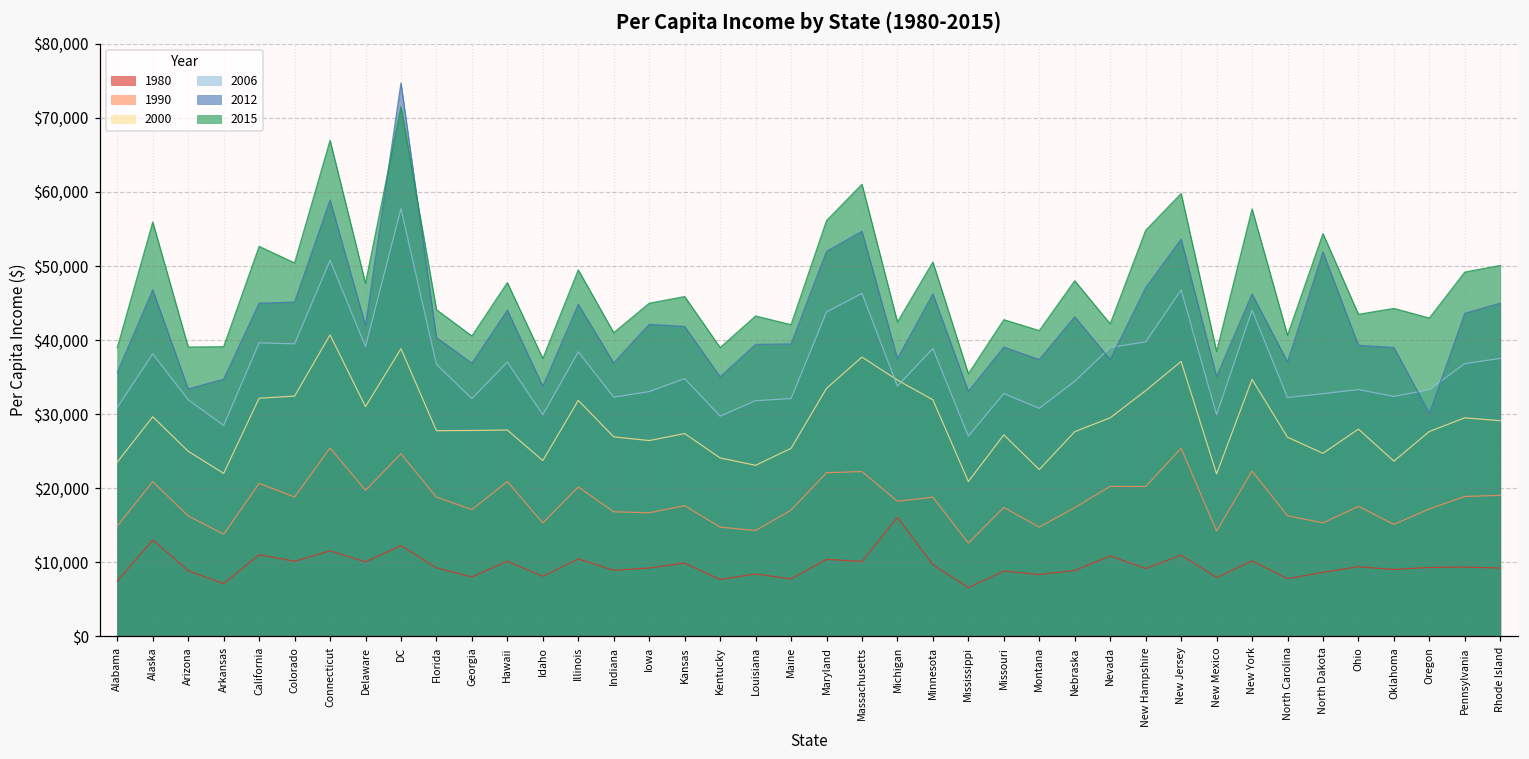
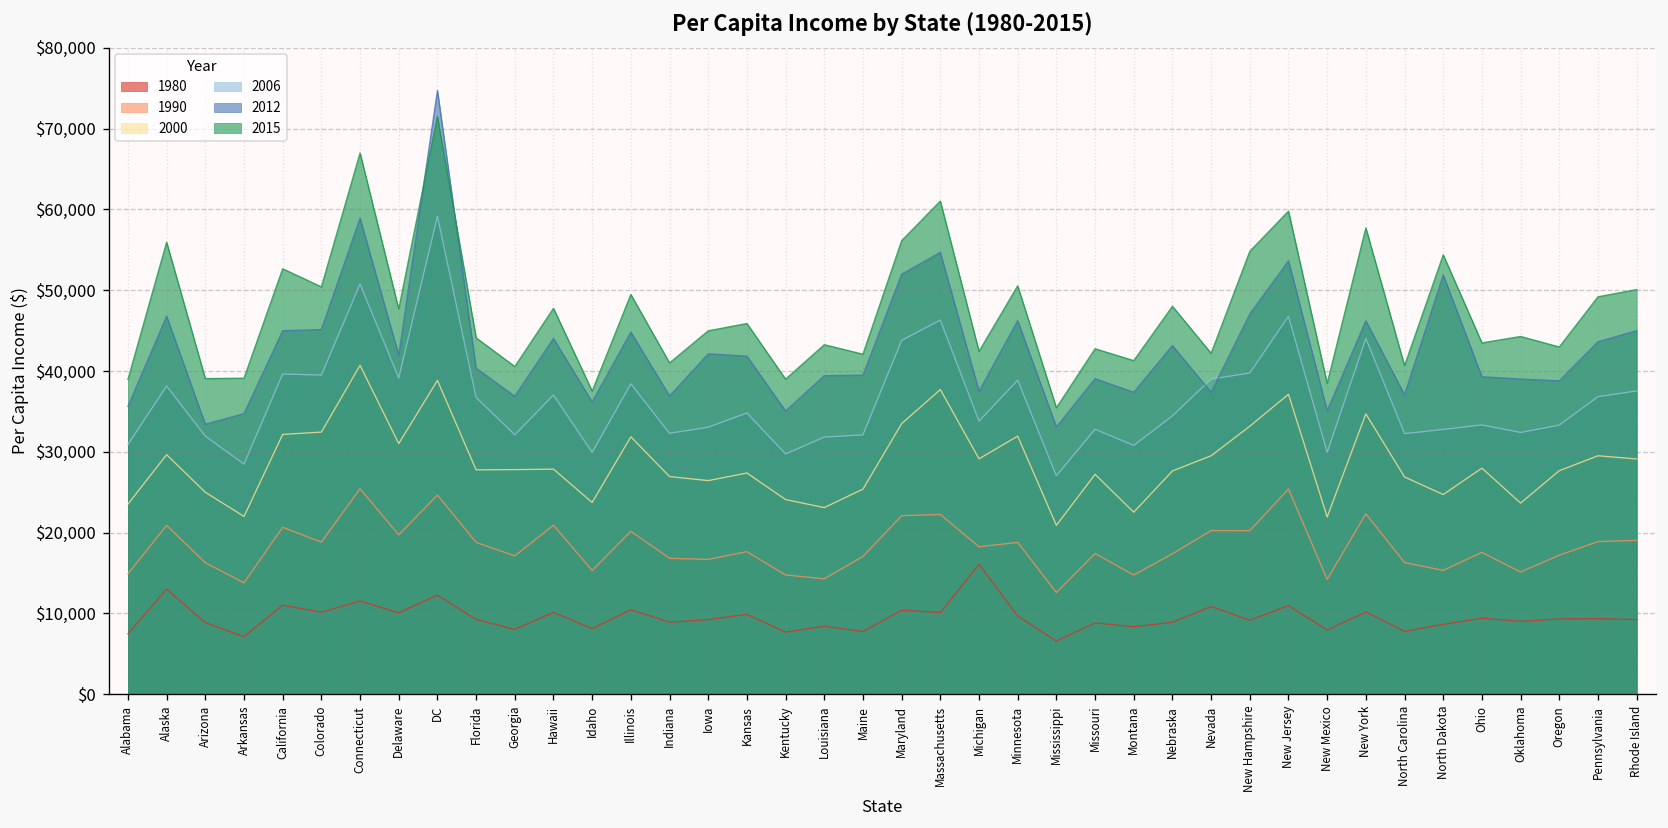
  {
    "2000": {
      "Alabama": "$24,000",
      "Alaska": "$30,000",
      "Arizona": "$25,000",
      "Arkansas": "$22,000",
      "California": "$32,000",
      "Colorado": "$32,000",
      "Connecticut": "$41,000",
      "Delaware": "$31,000",
      "DC": "$39,000",
      "Florida": "$28,000",
      "Georgia": "$28,000",
      "Hawaii": "$28,000",
      "Idaho": "$24,000",
      "Illinois": "$32,000",
      "Indiana": "$27,000",
      "Iowa": "$26,000",
      "Kansas": "$27,000",
      "Kentucky": "$24,000",
      "Louisiana": "$23,000",
      "Maine": "$25,000",
      "Maryland": "$33,000",
      "Massachusetts": "$38,000",
-     "Michigan": "$35,000",
+     "Michigan": "$29,000",
      "Minnesota": "$32,000",
      "Mississippi": "$21,000",
      "Missouri": "$27,000",
      "Montana": "$23,000",
      "Nebraska": "$28,000",
      "Nevada": "$30,000",
      "New Hampshire": "$33,000",
      "New Jersey": "$37,000",
      "New Mexico": "$22,000",
      "New York": "$35,000",
      "North Carolina": "$27,000",
      "North Dakota": "$25,000",
      "Ohio": "$28,000",
      "Oklahoma": "$24,000",
      "Oregon": "$28,000",
      "Pennsylvania": "$30,000",
      "Rhode Island": "$29,000"
    },
    "2006": {
      "Alabama": "$31,000",
      "Alaska": "$38,000",
      "Arizona": "$32,000",
      "Arkansas": "$28,000",
      "California": "$40,000",
      "Colorado": "$39,000",
      "Connecticut": "$51,000",
      "Delaware": "$39,000",
-     "DC": "$58,000",
+     "DC": "$59,000",
      "Florida": "$37,000",
      "Georgia": "$32,000",
      "Hawaii": "$37,000",
      "Idaho": "$30,000",
      "Illinois": "$38,000",
      "Indiana": "$32,000",
      "Iowa": "$33,000",
      "Kansas": "$35,000",
      "Kentucky": "$30,000",
      "Louisiana": "$32,000",
      "Maine": "$32,000",
      "Maryland": "$44,000",
      "Massachusetts": "$46,000",
      "Michigan": "$34,000",
      "Minnesota": "$39,000",
      "Mississippi": "$27,000",
      "Missouri": "$33,000",
      "Montana": "$31,000",
      "Nebraska": "$34,000",
      "Nevada": "$39,000",
      "New Hampshire": "$40,000",
      "New Jersey": "$47,000",
      "New Mexico": "$30,000",
      "New York": "$44,000",
      "North Carolina": "$32,000",
      "North Dakota": "$33,000",
      "Ohio": "$33,000",
      "Oklahoma": "$32,000",
      "Oregon": "$33,000",
      "Pennsylvania": "$37,000",
      "Rhode Island": "$38,000"
    },
    "2012": {
      "Alabama": "$36,000",
      "Alaska": "$47,000",
      "Arizona": "$33,000",
      "Arkansas": "$35,000",
      "California": "$45,000",
      "Colorado": "$45,000",
      "Connecticut": "$59,000",
      "Delaware": "$42,000",
      "DC": "$75,000",
      "Florida": "$40,000",
      "Georgia": "$37,000",
      "Hawaii": "$44,000",
-     "Idaho": "$34,000",
+     "Idaho": "$36,000",
      "Illinois": "$45,000",
      "Indiana": "$37,000",
      "Iowa": "$42,000",
      "Kansas": "$42,000",
      "Kentucky": "$35,000",
      "Louisiana": "$39,000",
      "Maine": "$39,000",
      "Maryland": "$52,000",
      "Massachusetts": "$55,000",
      "Michigan": "$37,000",
      "Minnesota": "$46,000",
      "Mississippi": "$33,000",
      "Missouri": "$39,000",
      "Montana": "$37,000",
      "Nebraska": "$43,000",
      "Nevada": "$37,000",
      "New Hampshire": "$47,000",
      "New Jersey": "$54,000",
      "New Mexico": "$35,000",
      "New York": "$46,000",
      "North Carolina": "$37,000",
      "North Dakota": "$52,000",
      "Ohio": "$39,000",
      "Oklahoma": "$39,000",
-     "Oregon": "$30,000",
+     "Oregon": "$39,000",
      "Pennsylvania": "$44,000",
      "Rhode Island": "$45,000"
    }
  }
